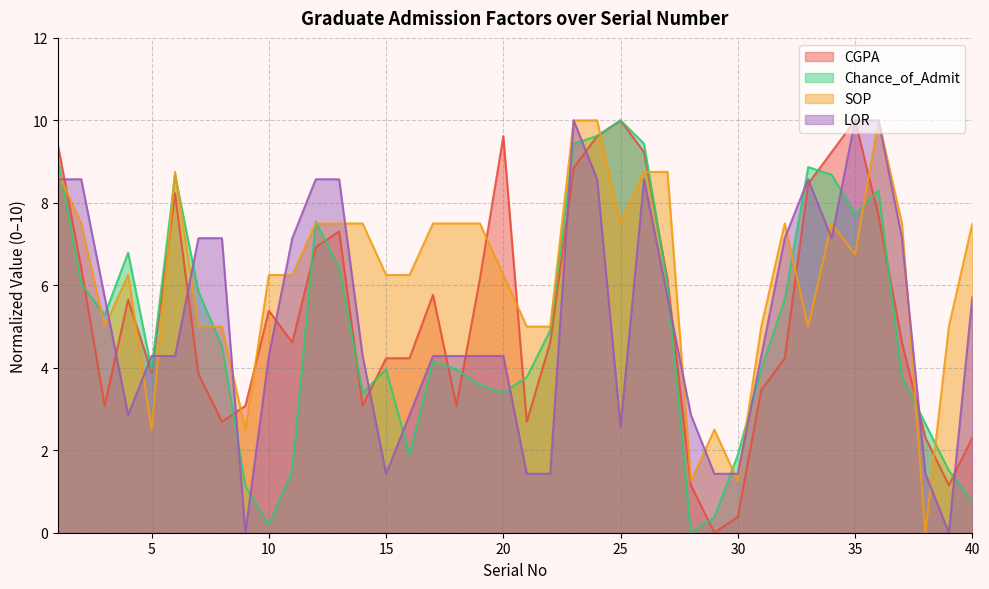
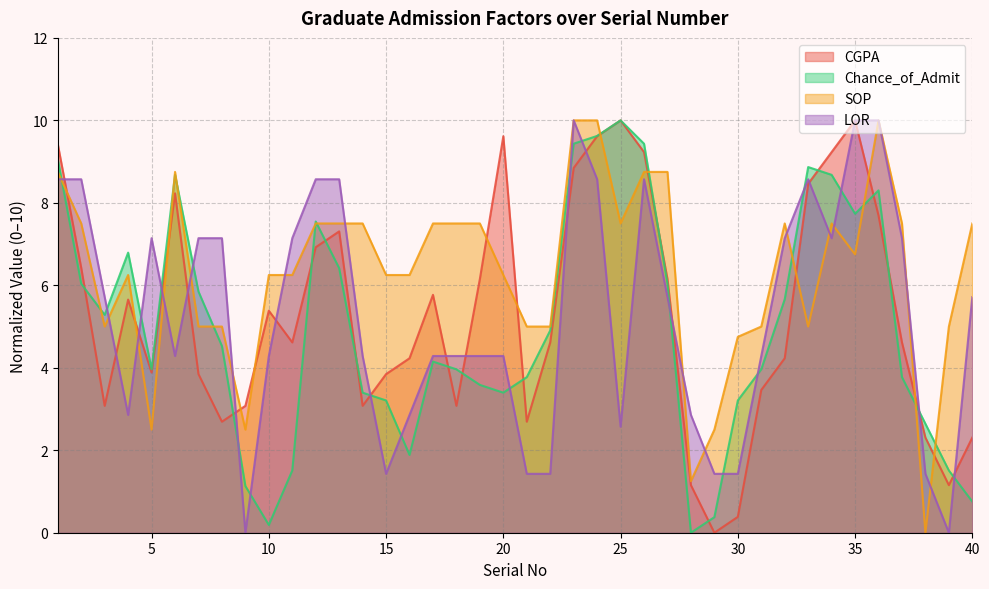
  {
    "CGPA": {
      "5": 3.9,
      "10": 5.4,
-     "15": 4.2,
+     "15": 3.8,
      "20": 9.6,
      "30": 0.4,
      "40": 2.3
    },
    "Chance_of_Admit": {
      "5": 4.0,
      "10": 0.2,
-     "15": 4.0,
+     "15": 3.2,
      "20": 3.4,
-     "30": 1.9,
+     "30": 3.2,
      "35": 7.7,
      "40": 0.8
    },
    "SOP": {
      "5": 2.5,
      "10": 6.3,
      "15": 6.3,
      "20": 6.3,
      "25": 7.5,
-     "30": 1.3,
+     "30": 4.8,
      "35": 6.8,
      "40": 7.5
    },
    "LOR": {
-     "5": 4.3,
+     "5": 7.1,
      "10": 4.3,
      "15": 1.4,
      "20": 4.3,
      "25": 2.6,
      "30": 1.4,
      "40": 5.7
    }
  }
